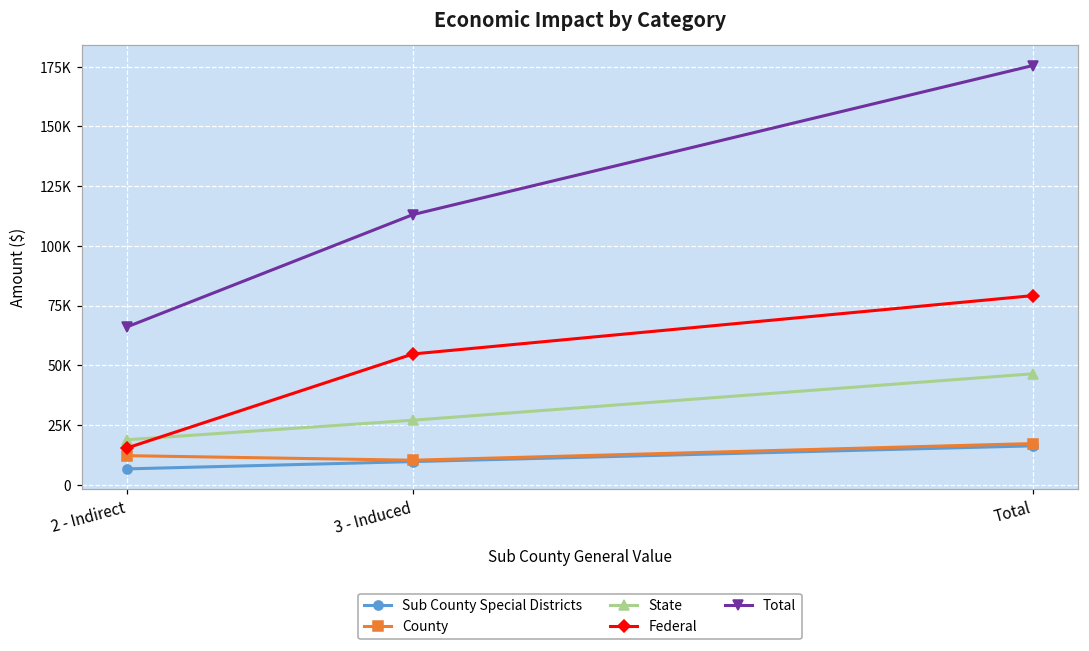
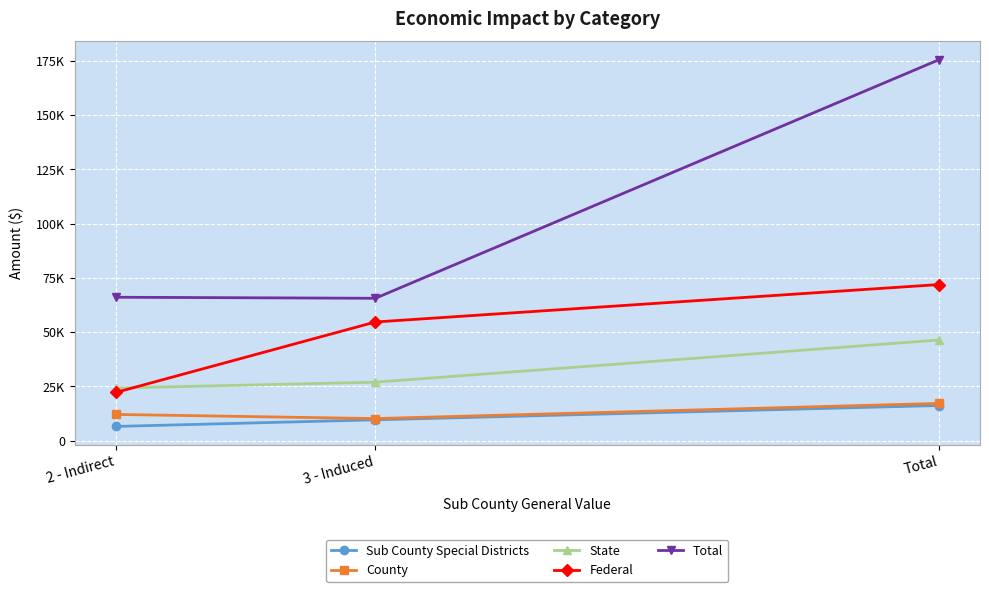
  {
    "Sub County Special Districts": {
      "2 - Indirect": 7000
    },
    "County": {
      "2 - Indirect": 12000
    },
    "State": {
-     "2 - Indirect": 19000,
+     "2 - Indirect": 24000,
      "3 - Induced": 27000,
      "Total": 46000
    },
    "Federal": {
-     "2 - Indirect": 15000,
+     "2 - Indirect": 22000,
      "3 - Induced": 55000,
-     "Total": 79000
+     "Total": 72000
    },
    "Total": {
      "2 - Indirect": 66000,
-     "3 - Induced": 113000,
+     "3 - Induced": 66000,
      "Total": 176000
    }
  }
